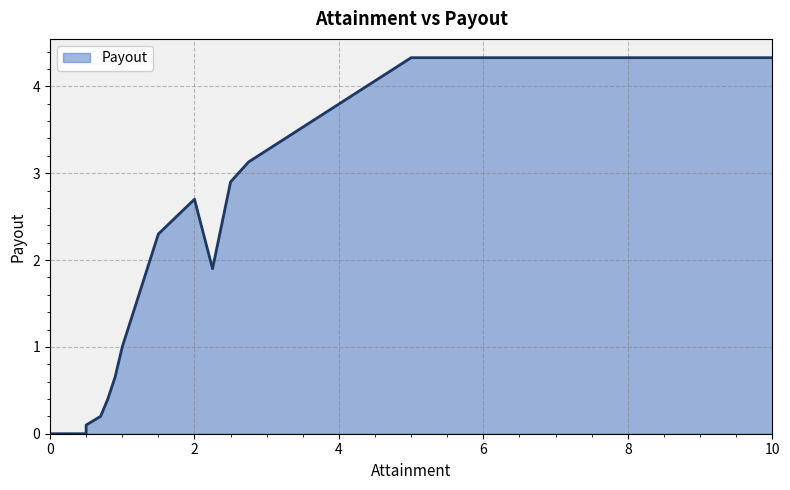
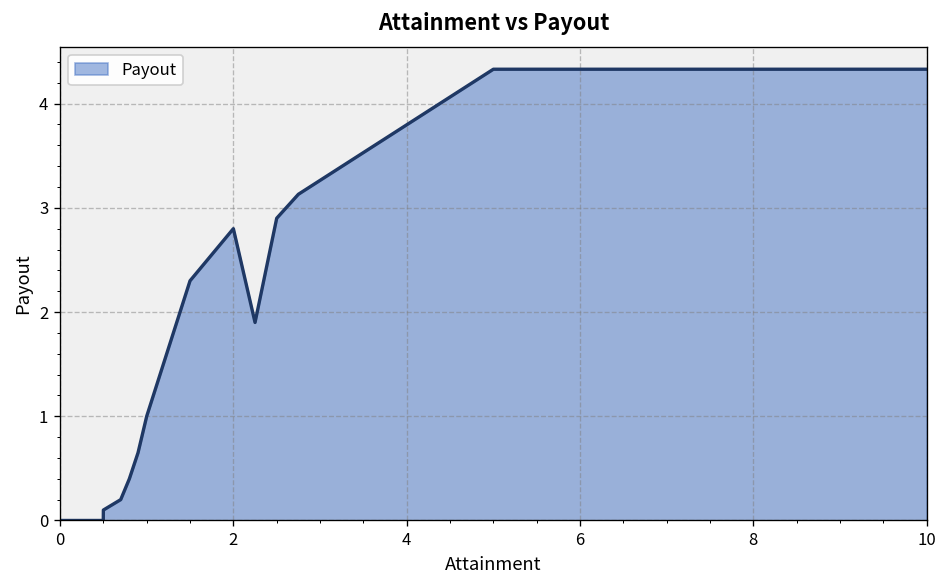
  {
    "0": 0.0,
-   "2": 2.7,
+   "2": 2.8,
    "10": 4.3
  }
